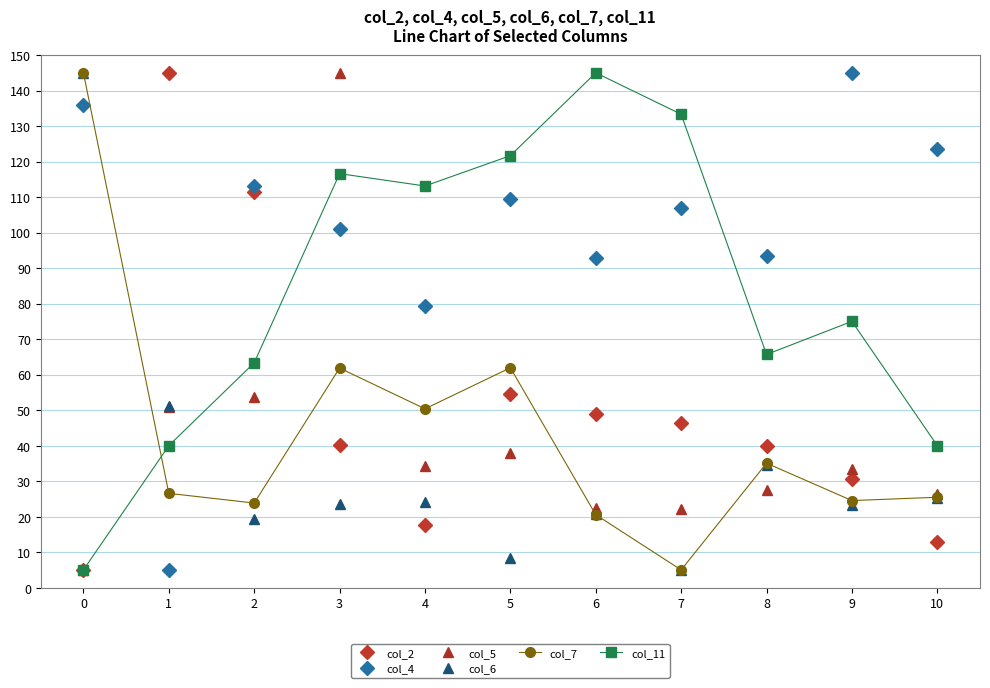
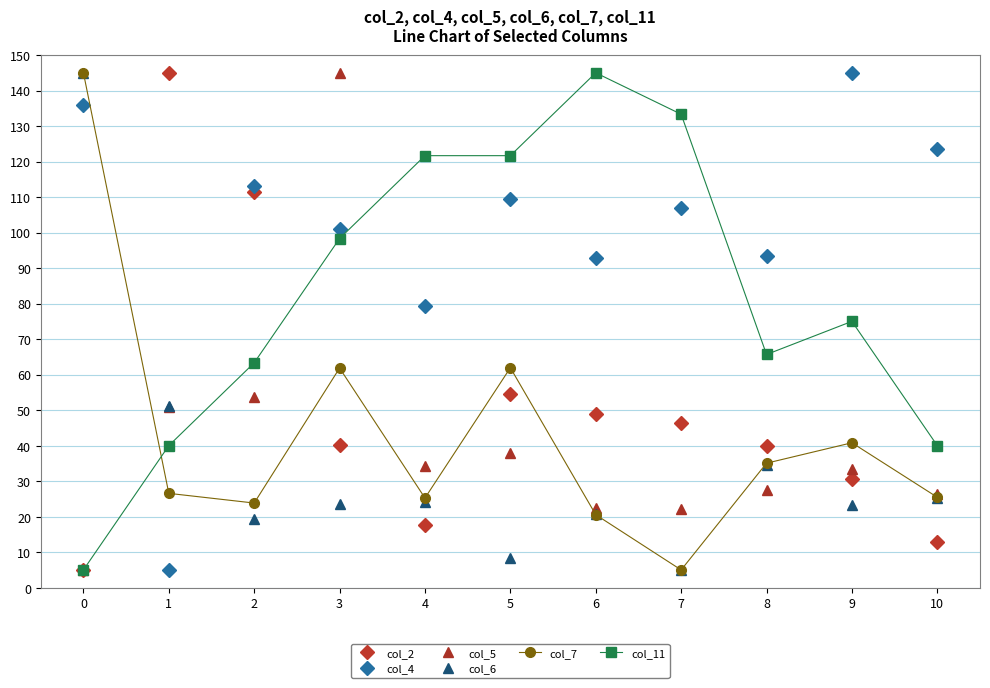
  {
    "col_7": {
      "1": 27,
      "2": 24,
      "3": 62,
-     "4": 50,
+     "4": 25,
      "5": 62,
-     "9": 25
+     "9": 41
    },
    "col_11": {
      "1": 40,
      "2": 63,
-     "3": 117,
-     "4": 113,
+     "3": 98,
+     "4": 122,
      "5": 122,
      "6": 145,
      "7": 133,
      "8": 66,
      "9": 75,
      "10": 40
    }
  }
